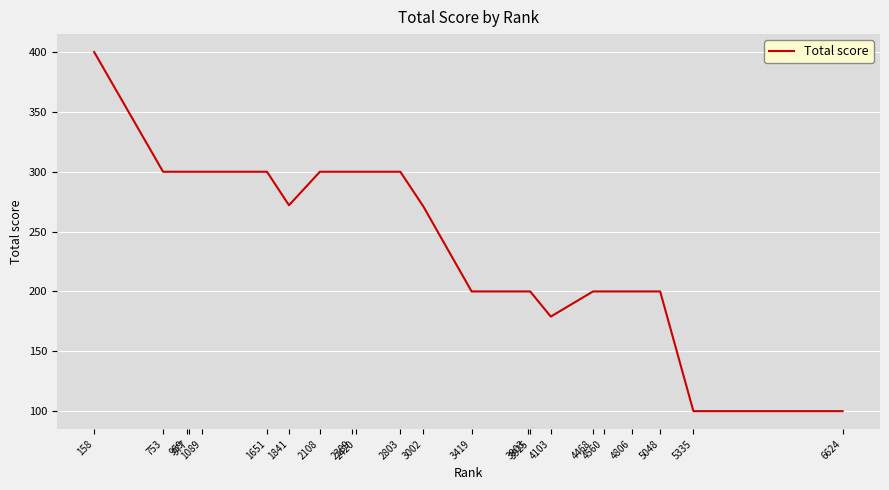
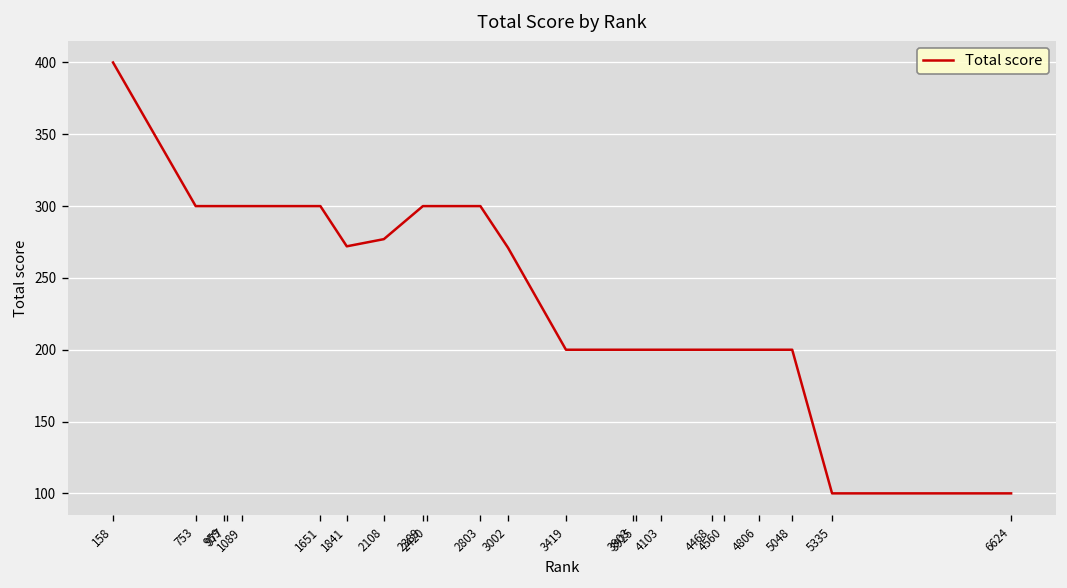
  {
    "158": 400,
    "753": 300,
    "959": 300,
    "977": 300,
    "1089": 300,
    "1651": 300,
    "1841": 272,
-   "2108": 300,
+   "2108": 277,
    "2389": 300,
    "2420": 300,
    "2803": 300,
    "3002": 271,
    "3419": 200,
    "3903": 200,
    "3925": 200,
-   "4103": 179,
+   "4103": 200,
    "4468": 200,
    "4560": 200,
    "4806": 200,
    "5048": 200,
    "5335": 100,
    "6624": 100
  }
